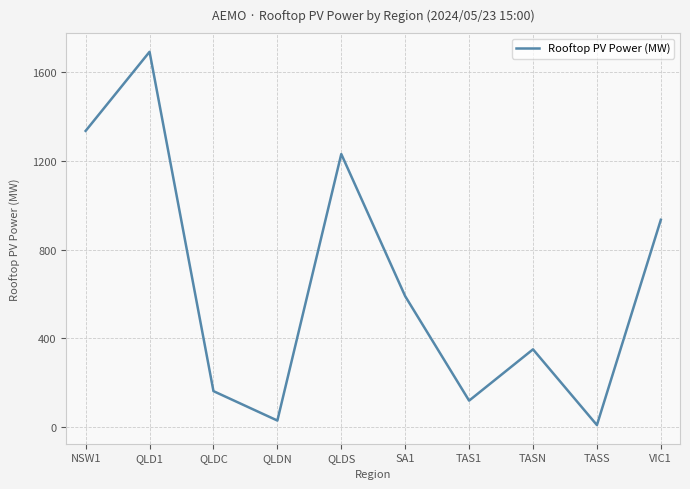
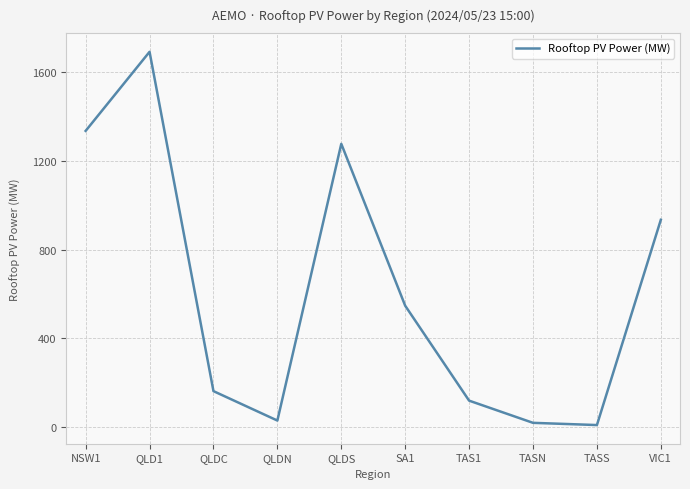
  {
    "NSW1": 1340,
    "QLD1": 1690,
    "QLDC": 160,
    "QLDN": 30,
-   "QLDS": 1230,
-   "SA1": 590,
+   "QLDS": 1280,
+   "SA1": 550,
    "TAS1": 120,
-   "TASN": 350,
+   "TASN": 20,
    "TASS": 10,
    "VIC1": 930
  }
